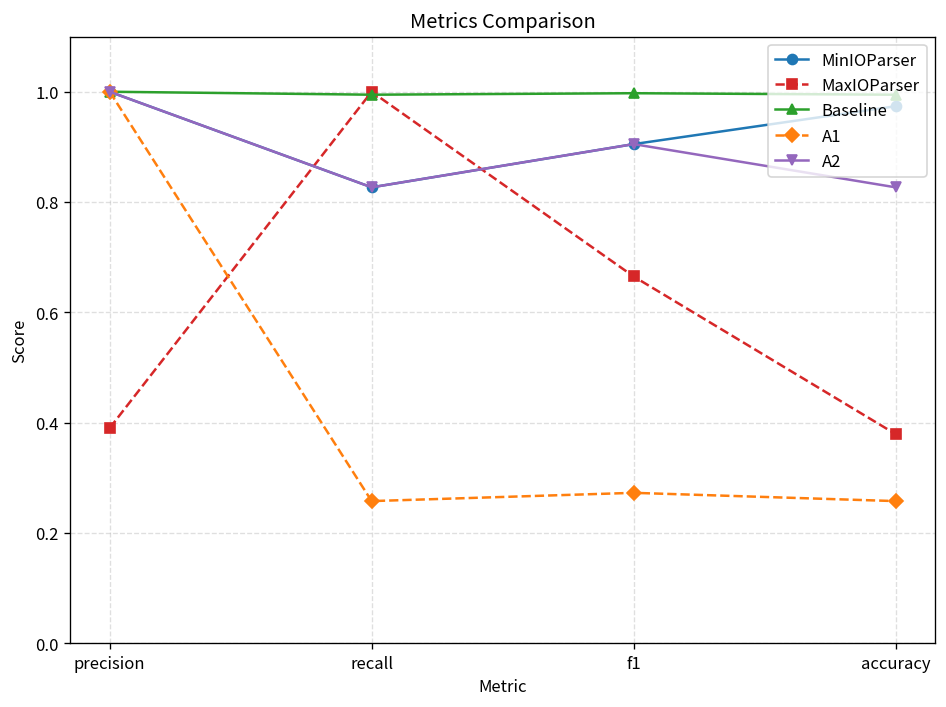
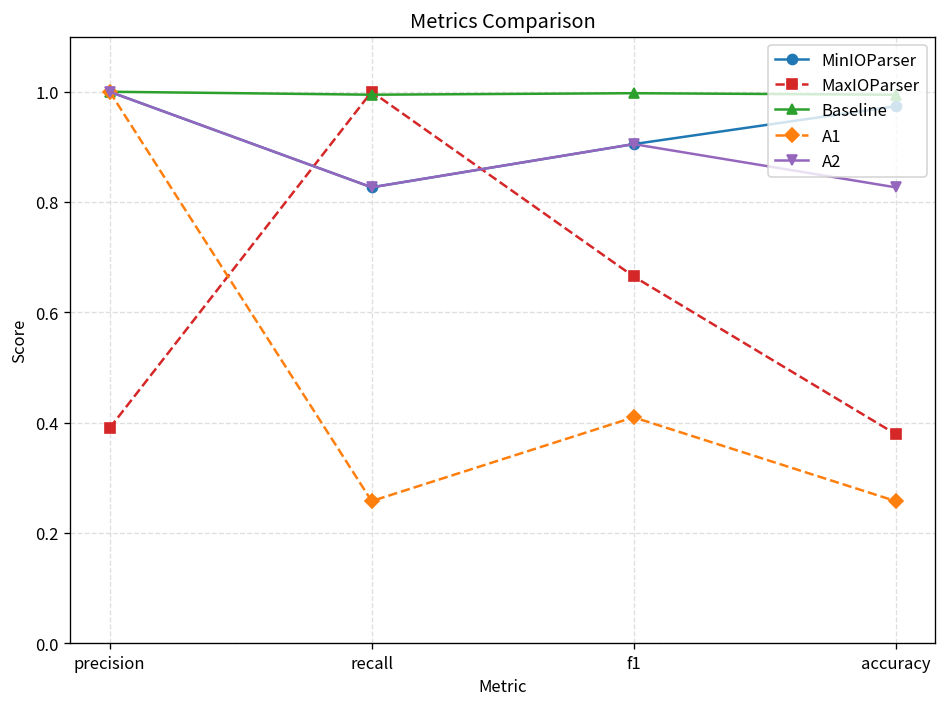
  {
    "MaxIOParser": {
      "precision": 0.39,
      "f1": 0.66,
      "accuracy": 0.38
    },
    "Baseline": {
      "f1": 1.00
    },
    "A1": {
      "recall": 0.26,
-     "f1": 0.27,
+     "f1": 0.41,
      "accuracy": 0.26
    },
    "A2": {
      "accuracy": 0.83
    }
  }
